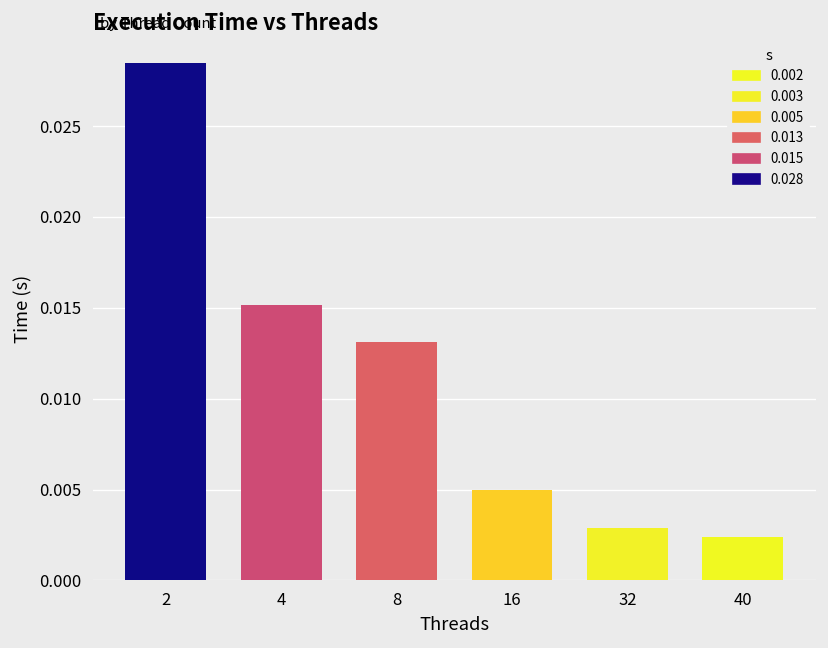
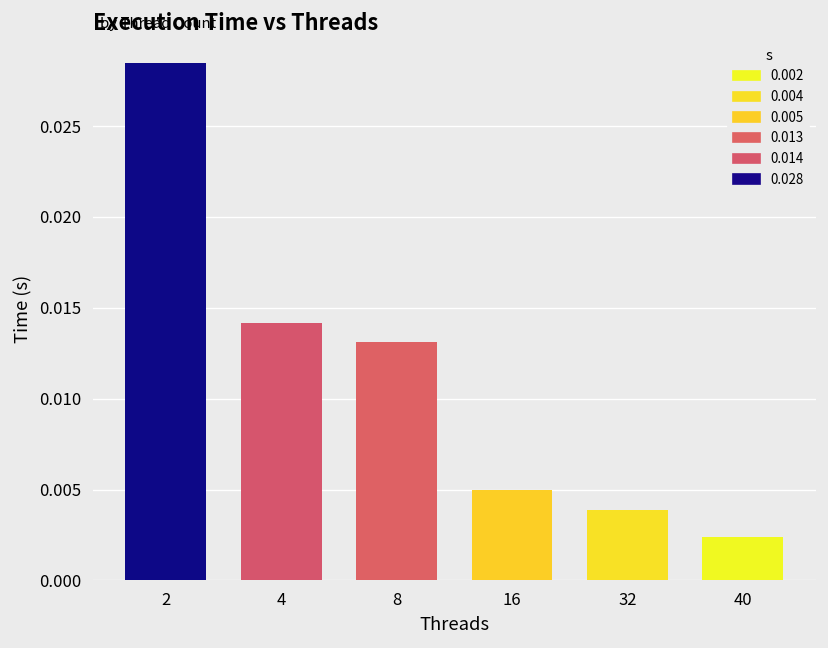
  {
    "2": 0.0285,
-   "4": 0.0151,
+   "4": 0.0142,
    "8": 0.0131,
    "16": 0.0050,
-   "32": 0.0029,
+   "32": 0.0039,
    "40": 0.0024
  }
